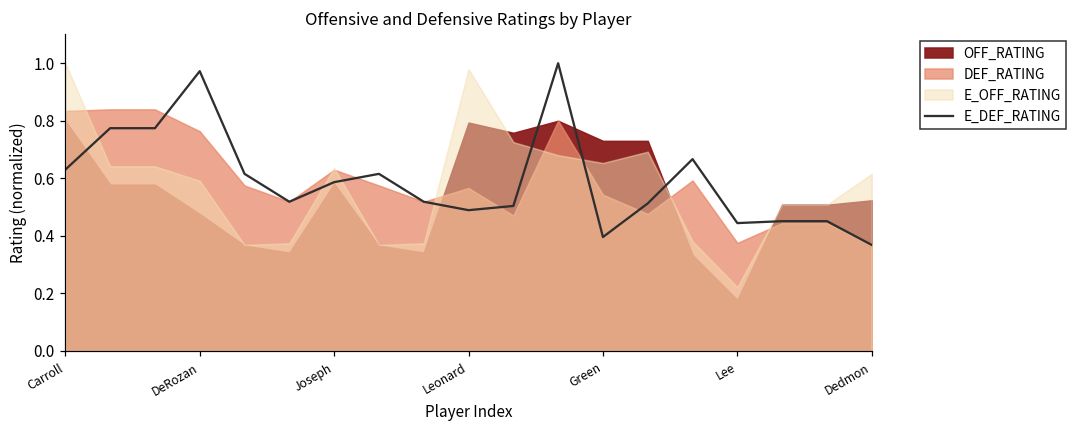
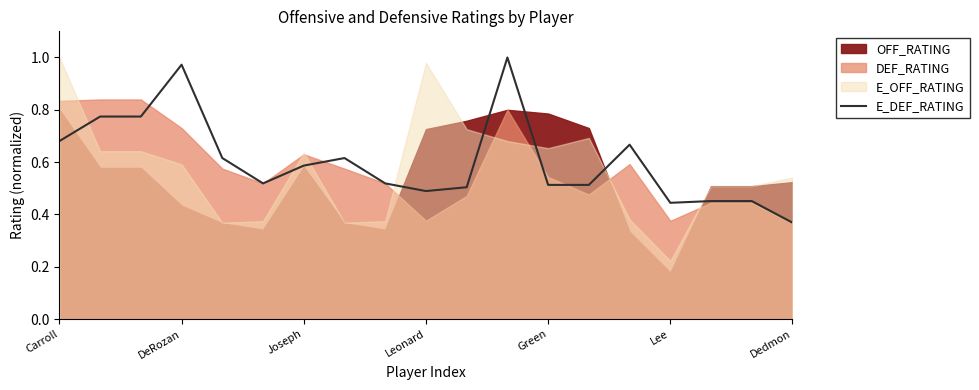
  {
    "E_DEF_RATING": {
-     "Carroll": 0.63,
+     "Carroll": 0.68,
      "DeRozan": 0.97,
      "Leonard": 0.49,
-     "Green": 0.40,
+     "Green": 0.51,
      "Lee": 0.44
    },
    "OFF_RATING": {
      "Carroll": 0.80,
-     "DeRozan": 0.48,
-     "Leonard": 0.79,
-     "Green": 0.73,
+     "DeRozan": 0.43,
+     "Leonard": 0.73,
+     "Green": 0.79,
      "Lee": 0.18,
      "Dedmon": 0.52
    },
    "DEF_RATING": {
      "Carroll": 0.83,
-     "DeRozan": 0.76,
-     "Leonard": 0.57,
+     "DeRozan": 0.73,
+     "Leonard": 0.38,
      "Green": 0.54,
      "Lee": 0.38
    },
    "E_OFF_RATING": {
      "Carroll": 1.00,
      "DeRozan": 0.59,
      "Leonard": 0.98,
      "Green": 0.65,
      "Lee": 0.22,
-     "Dedmon": 0.62
+     "Dedmon": 0.54
    }
  }
